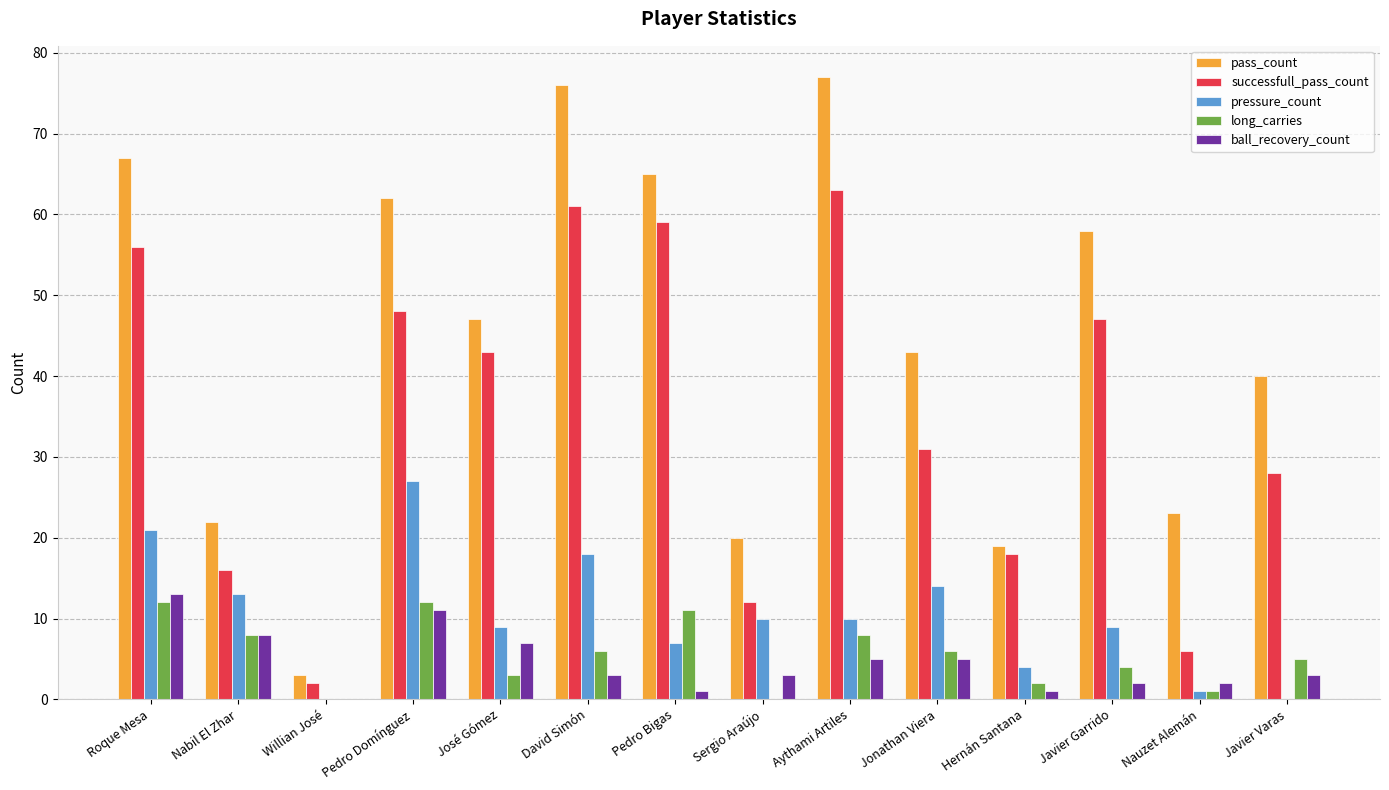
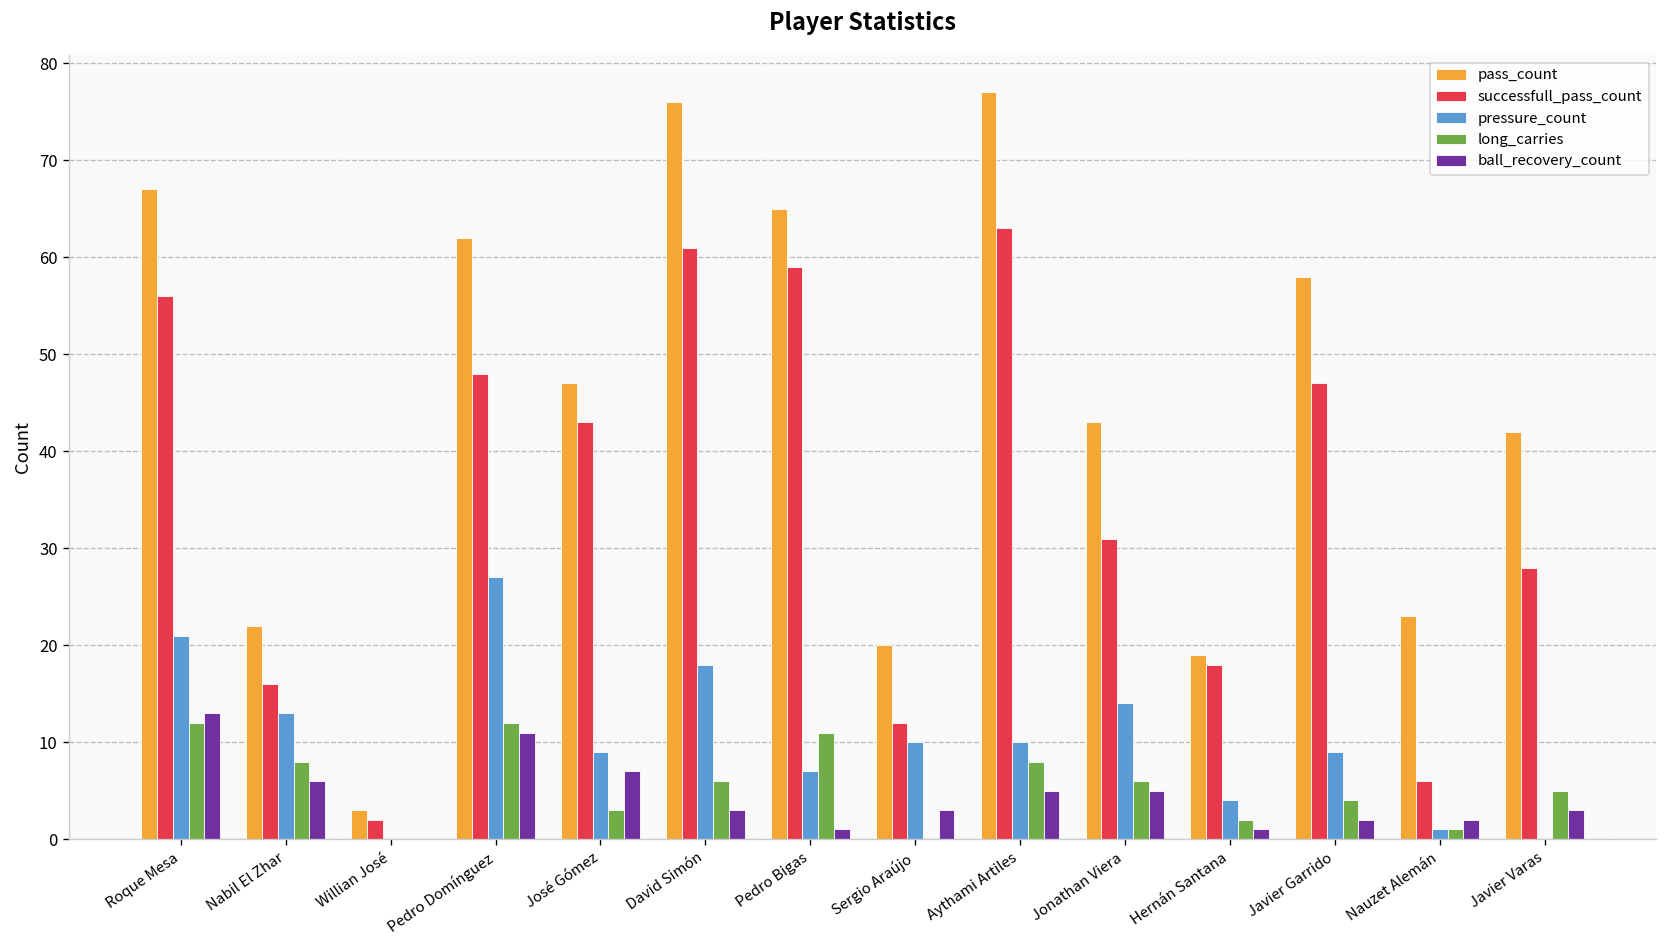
  {
    "pass_count": {
      "Roque Mesa": 67,
      "Nabil El Zhar": 22,
      "Willian José": 3,
      "Pedro Domínguez": 62,
      "José Gómez": 47,
      "David Simón": 76,
      "Pedro Bigas": 65,
      "Sergio Araújo": 20,
      "Aythami Artiles": 77,
      "Jonathan Viera": 43,
      "Hernán Santana": 19,
      "Javier Garrido": 58,
      "Nauzet Alemán": 23,
-     "Javier Varas": 40
+     "Javier Varas": 42
    },
    "successfull_pass_count": {
      "Roque Mesa": 56,
      "Nabil El Zhar": 16,
      "Willian José": 2,
      "Pedro Domínguez": 48,
      "José Gómez": 43,
      "David Simón": 61,
      "Pedro Bigas": 59,
      "Sergio Araújo": 12,
      "Aythami Artiles": 63,
      "Jonathan Viera": 31,
      "Hernán Santana": 18,
      "Javier Garrido": 47,
      "Nauzet Alemán": 6,
      "Javier Varas": 28
    },
    "pressure_count": {
      "Roque Mesa": 21,
      "Nabil El Zhar": 13,
      "Willian José": 0,
      "Pedro Domínguez": 27,
      "José Gómez": 9,
      "David Simón": 18,
      "Pedro Bigas": 7,
      "Sergio Araújo": 10,
      "Aythami Artiles": 10,
      "Jonathan Viera": 14,
      "Hernán Santana": 4,
      "Javier Garrido": 9,
      "Nauzet Alemán": 1,
      "Javier Varas": 0
    },
    "long_carries": {
      "Roque Mesa": 12,
      "Nabil El Zhar": 8,
      "Willian José": 0,
      "Pedro Domínguez": 12,
      "José Gómez": 3,
      "David Simón": 6,
      "Pedro Bigas": 11,
      "Sergio Araújo": 0,
      "Aythami Artiles": 8,
      "Jonathan Viera": 6,
      "Hernán Santana": 2,
      "Javier Garrido": 4,
      "Nauzet Alemán": 1,
      "Javier Varas": 5
    },
    "ball_recovery_count": {
      "Roque Mesa": 13,
-     "Nabil El Zhar": 8,
+     "Nabil El Zhar": 6,
      "Willian José": 0,
      "Pedro Domínguez": 11,
      "José Gómez": 7,
      "David Simón": 3,
      "Pedro Bigas": 1,
      "Sergio Araújo": 3,
      "Aythami Artiles": 5,
      "Jonathan Viera": 5,
      "Hernán Santana": 1,
      "Javier Garrido": 2,
      "Nauzet Alemán": 2,
      "Javier Varas": 3
    }
  }
